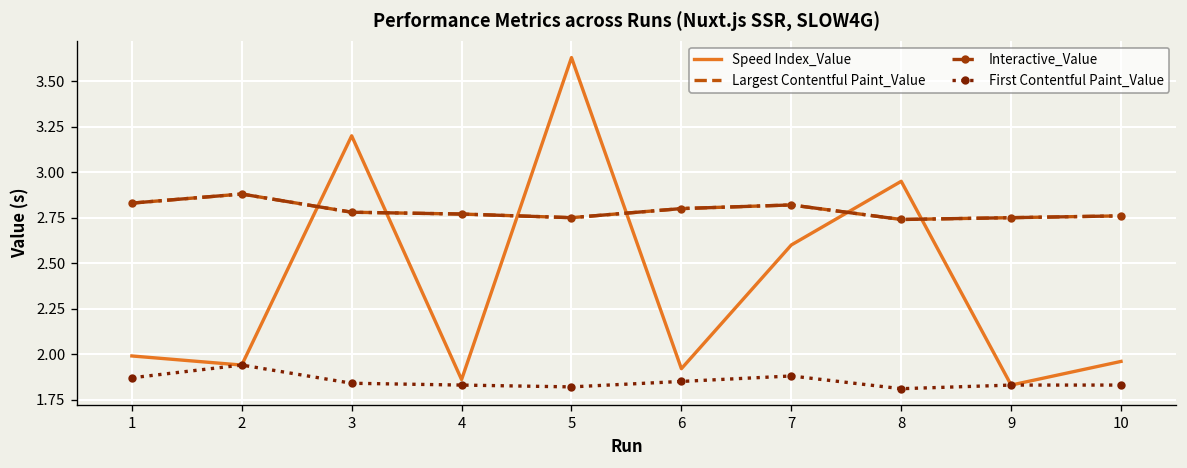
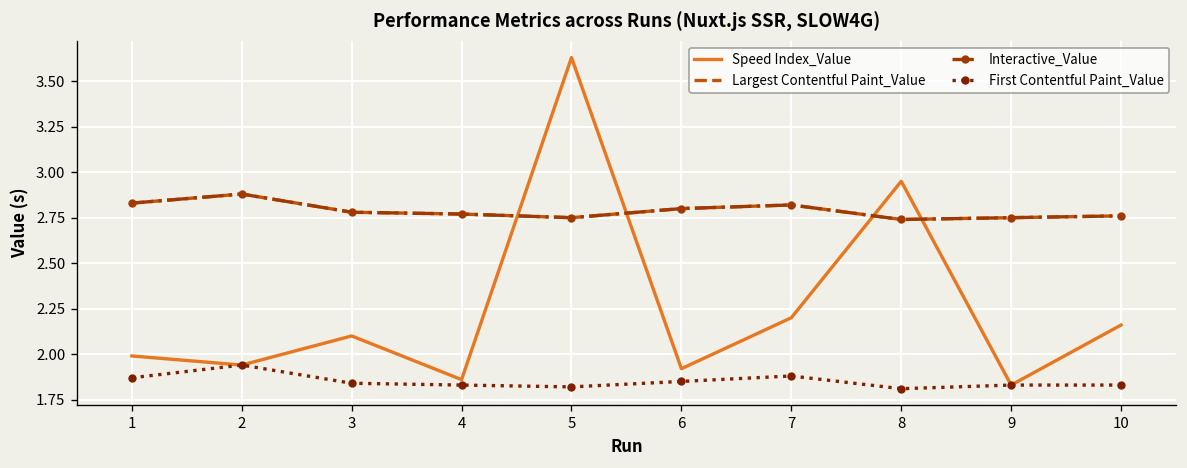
  {
    "Speed Index_Value": {
      "1": 1.99,
-     "3": 3.2,
+     "3": 2.1,
      "4": 1.86,
      "5": 3.63,
      "6": 1.92,
-     "7": 2.6,
+     "7": 2.2,
      "8": 2.95,
-     "10": 1.96
+     "10": 2.16
    }
  }
